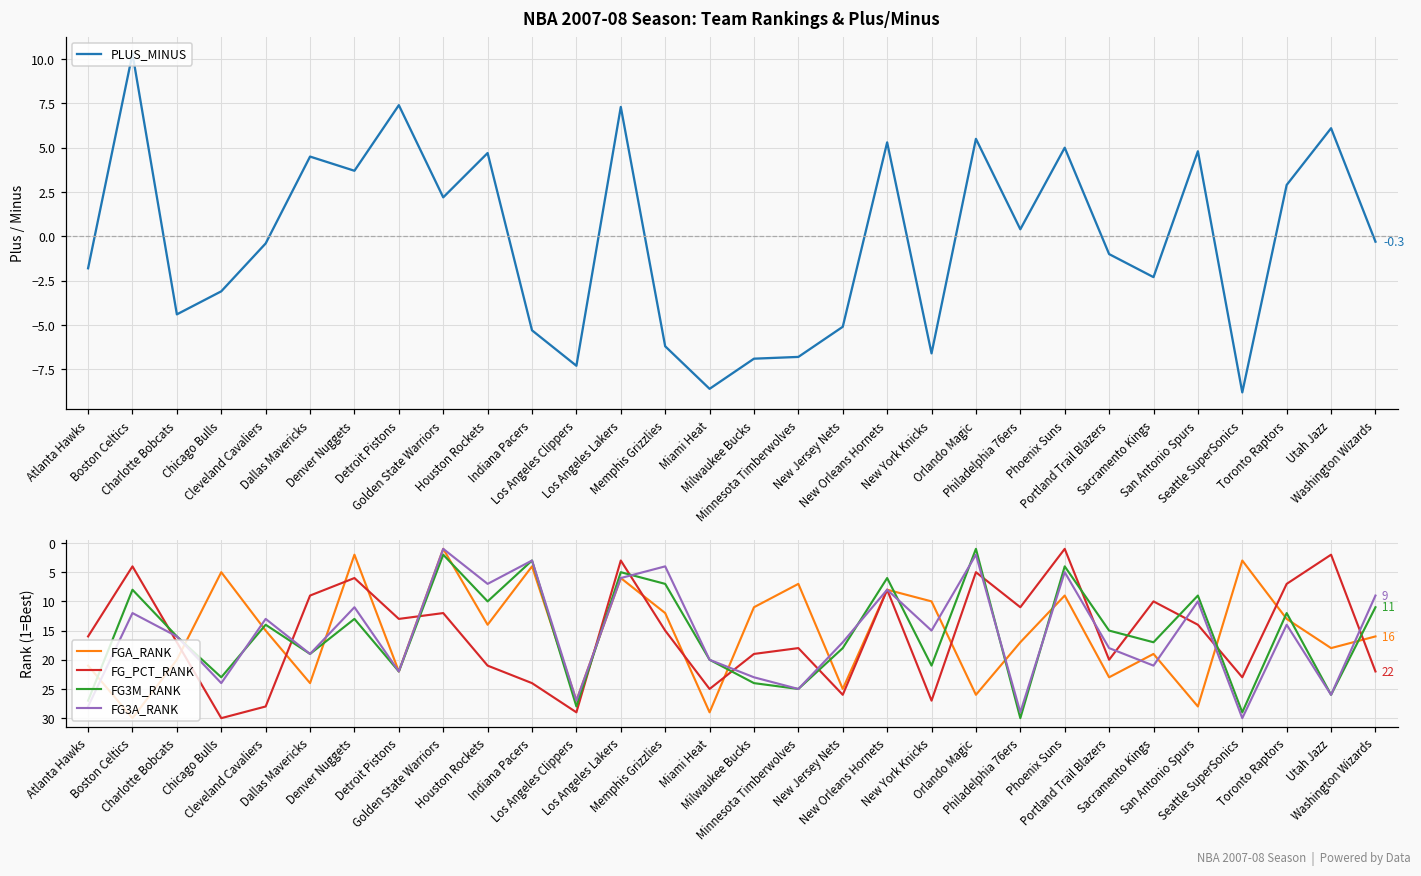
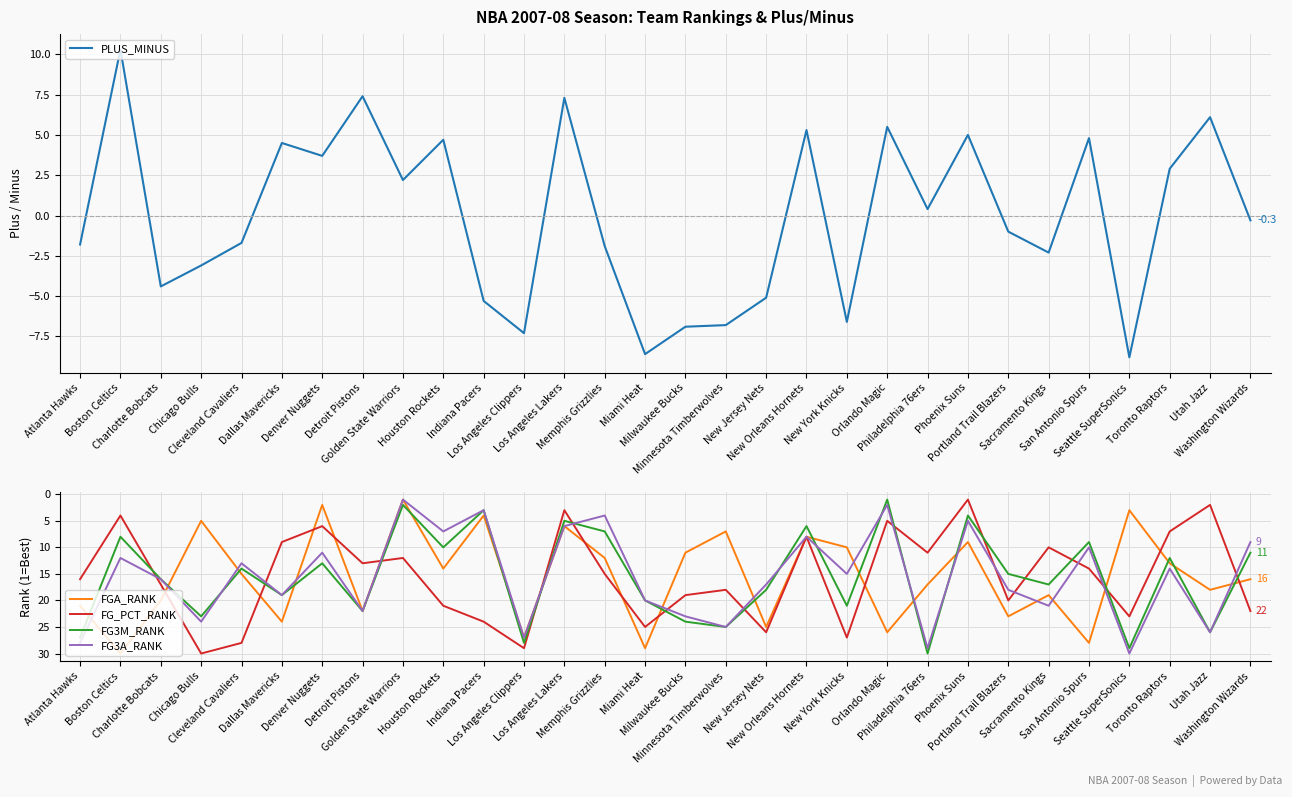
  {
    "NBA 2007-08 Season: Team Rankings & Plus/Minus": {
      "Atlanta Hawks": -1.8,
      "Charlotte Bobcats": -4.4,
      "Chicago Bulls": -3.1,
-     "Cleveland Cavaliers": -0.4,
+     "Cleveland Cavaliers": -1.7,
      "Dallas Mavericks": 4.5,
      "Denver Nuggets": 3.7,
      "Detroit Pistons": 7.4,
      "Golden State Warriors": 2.2,
      "Houston Rockets": 4.7,
      "Indiana Pacers": -5.3,
      "Los Angeles Clippers": -7.3,
      "Los Angeles Lakers": 7.3,
-     "Memphis Grizzlies": -6.2,
+     "Memphis Grizzlies": -1.9,
      "Miami Heat": -8.6,
      "Milwaukee Bucks": -6.9,
      "Minnesota Timberwolves": -6.8,
      "New Jersey Nets": -5.1,
      "New Orleans Hornets": 5.3,
      "New York Knicks": -6.6,
      "Orlando Magic": 5.5,
      "Philadelphia 76ers": 0.4,
      "Phoenix Suns": 5.0,
      "Portland Trail Blazers": -1.0,
      "Sacramento Kings": -2.3,
      "San Antonio Spurs": 4.8,
      "Seattle SuperSonics": -8.8,
      "Toronto Raptors": 2.9,
      "Utah Jazz": 6.1
    }
  }
